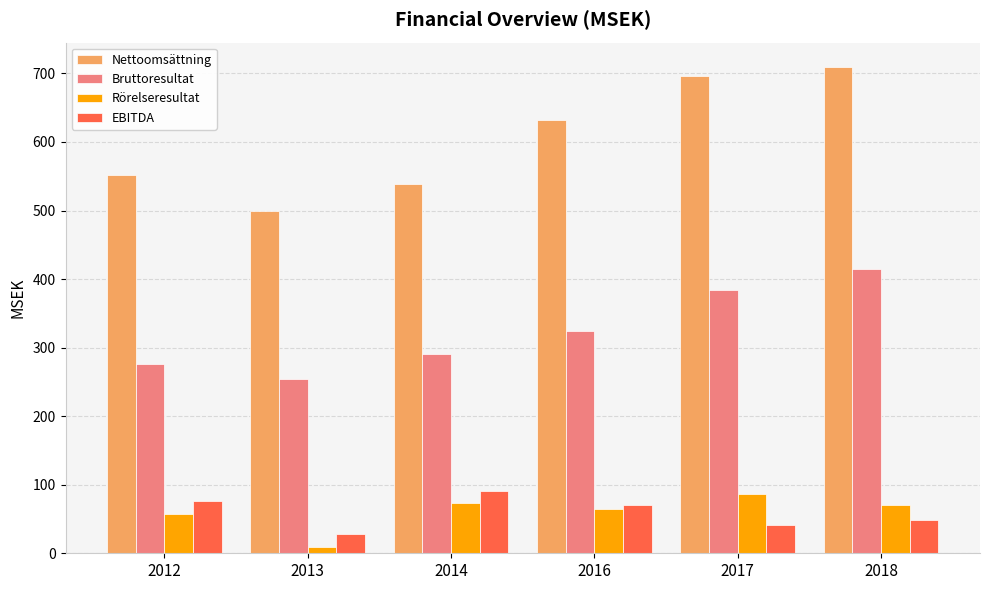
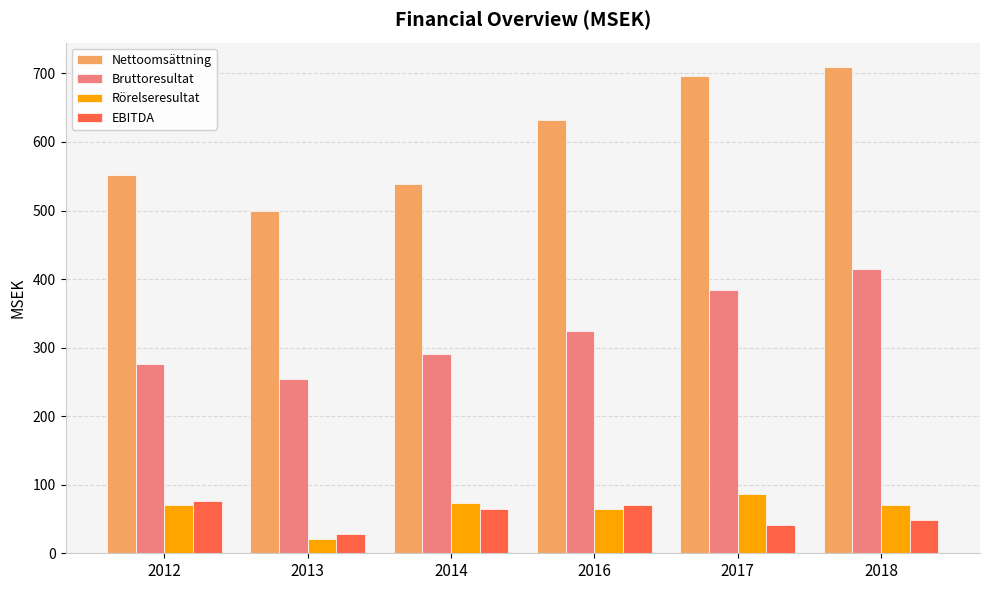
  {
    "Rörelseresultat": {
-     "2012": 60,
-     "2013": 10,
+     "2012": 70,
+     "2013": 20,
      "2014": 70,
      "2016": 60,
      "2017": 90,
      "2018": 70
    },
    "EBITDA": {
      "2012": 80,
      "2013": 30,
-     "2014": 90,
+     "2014": 60,
      "2016": 70,
      "2017": 40,
      "2018": 50
    }
  }
